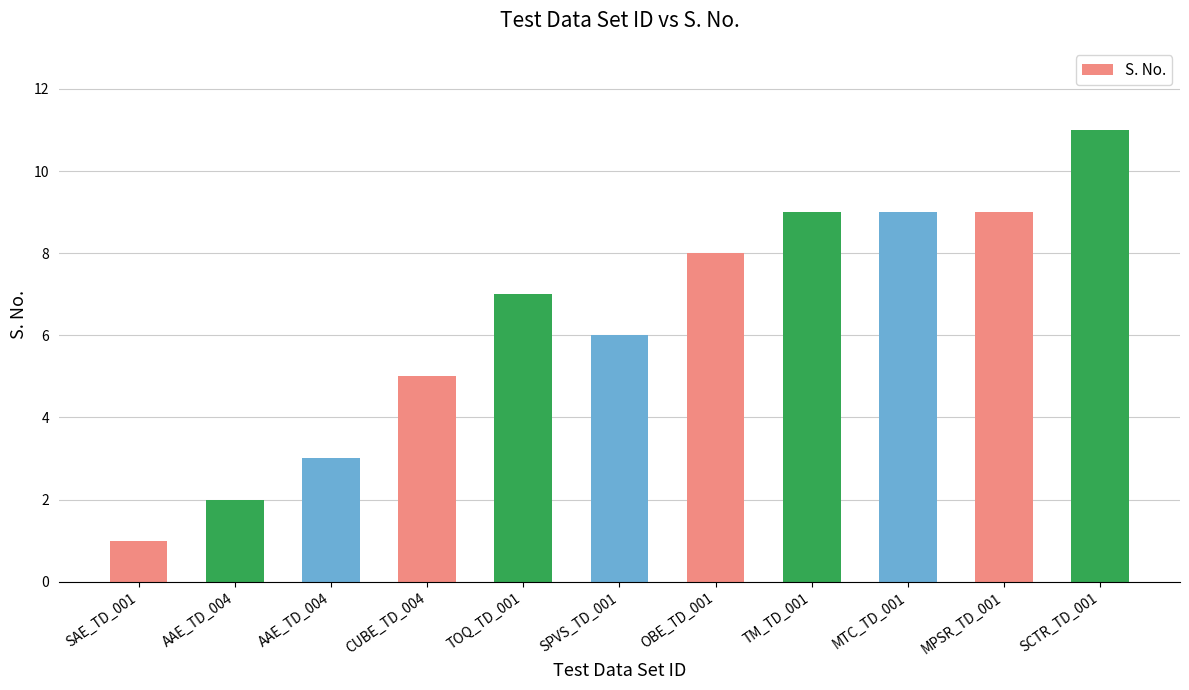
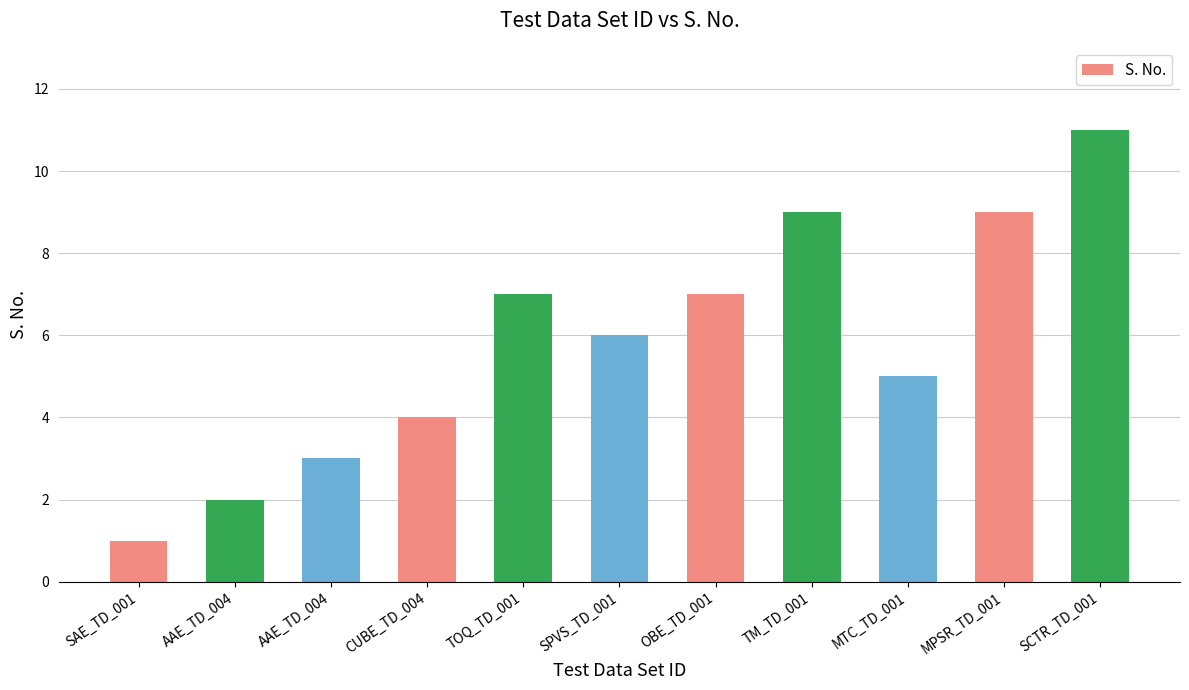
  {
    "SAE_TD_001": 1,
-   "CUBE_TD_004": 5,
+   "CUBE_TD_004": 4,
    "TOQ_TD_001": 7,
    "SPVS_TD_001": 6,
-   "OBE_TD_001": 8,
+   "OBE_TD_001": 7,
    "TM_TD_001": 9,
-   "MTC_TD_001": 9,
+   "MTC_TD_001": 5,
    "MPSR_TD_001": 9,
    "SCTR_TD_001": 11
  }
